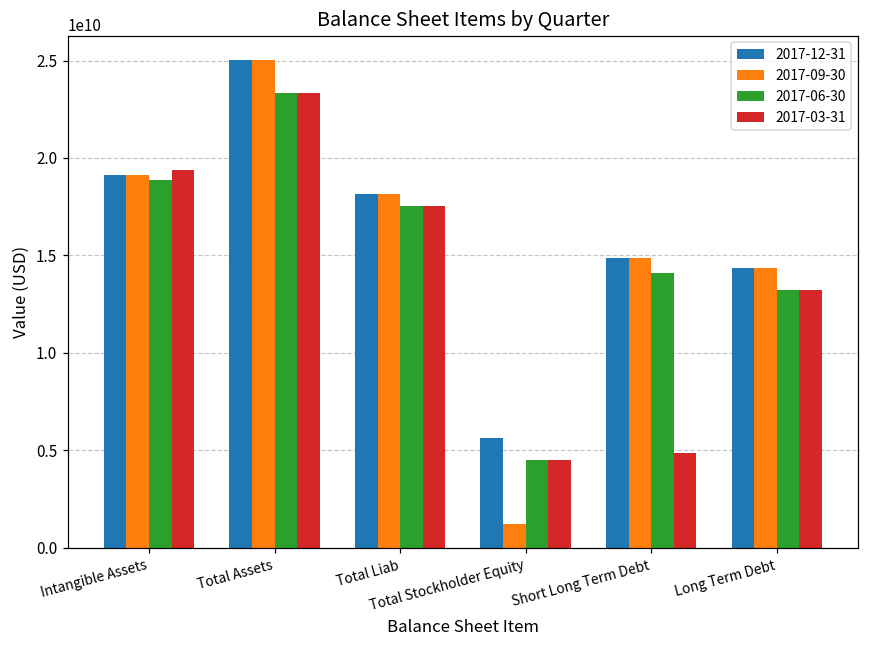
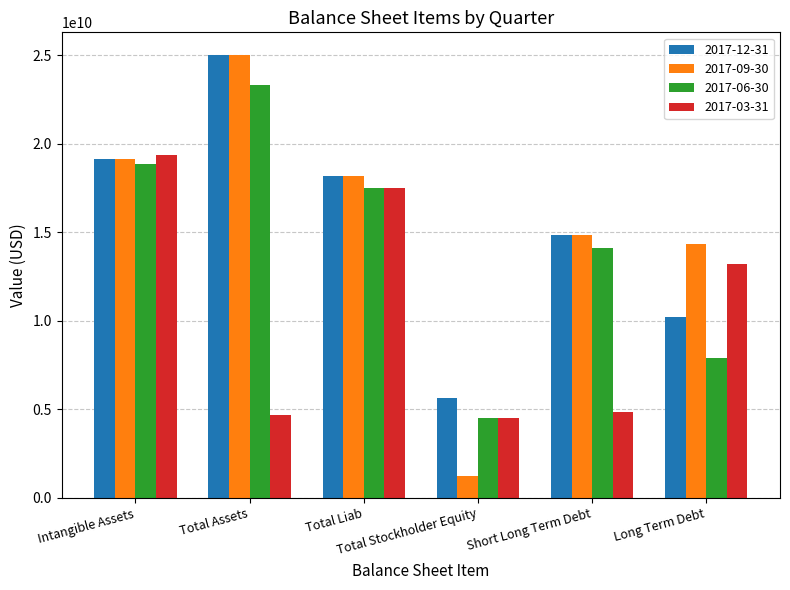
  {
    "2017-12-31": {
      "Intangible Assets": 19100000000,
      "Total Assets": 25000000000,
      "Total Liab": 18200000000,
      "Total Stockholder Equity": 5600000000,
      "Short Long Term Debt": 14800000000,
-     "Long Term Debt": 14300000000
+     "Long Term Debt": 10200000000
    },
    "2017-09-30": {
      "Intangible Assets": 19100000000,
      "Total Assets": 25000000000,
      "Total Liab": 18200000000,
      "Total Stockholder Equity": 1200000000,
      "Short Long Term Debt": 14800000000,
      "Long Term Debt": 14300000000
    },
    "2017-06-30": {
      "Intangible Assets": 18900000000,
      "Total Assets": 23300000000,
      "Total Liab": 17500000000,
      "Total Stockholder Equity": 4500000000,
      "Short Long Term Debt": 14100000000,
-     "Long Term Debt": 13200000000
+     "Long Term Debt": 7900000000
    },
    "2017-03-31": {
      "Intangible Assets": 19400000000,
-     "Total Assets": 23300000000,
+     "Total Assets": 4700000000,
      "Total Liab": 17500000000,
      "Total Stockholder Equity": 4500000000,
      "Short Long Term Debt": 4800000000,
      "Long Term Debt": 13200000000
    }
  }
